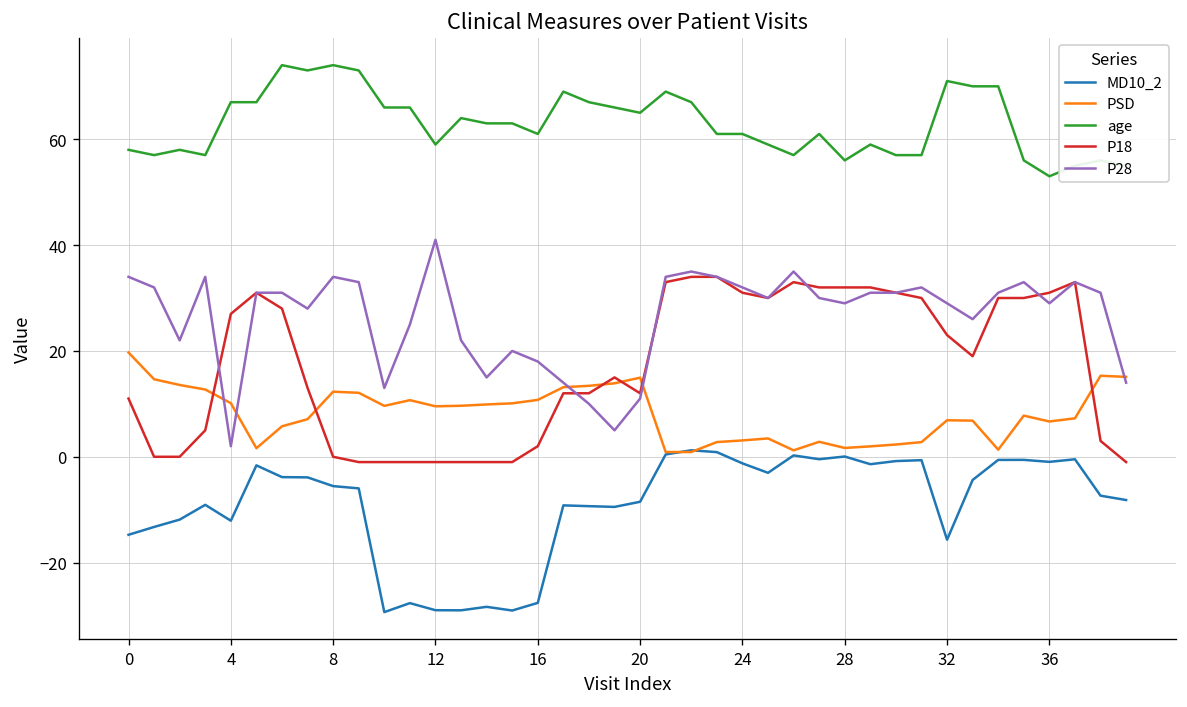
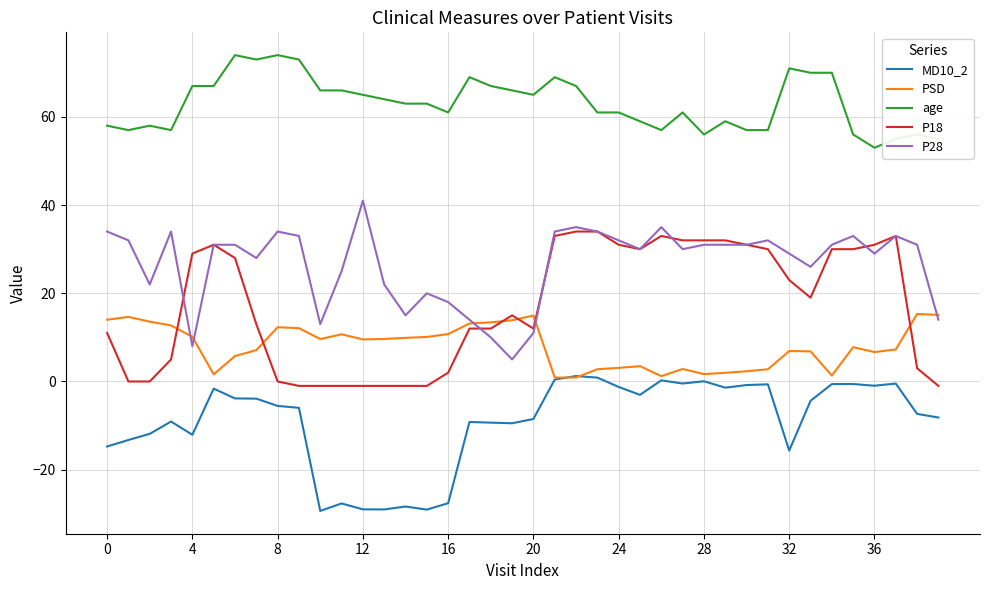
  {
    "MD10_2": {
      "0": -15,
      "4": -12,
      "8": -6,
      "12": -29,
      "16": -28,
      "20": -9,
      "24": -1,
      "28": 0,
      "32": -16,
      "36": -1
    },
    "PSD": {
-     "0": 20,
+     "0": 14,
      "4": 10,
      "8": 12,
      "12": 10,
      "16": 11,
      "20": 15,
      "24": 3,
      "28": 2,
      "32": 7,
      "36": 7
    },
    "age": {
      "0": 58,
      "4": 67,
      "8": 74,
-     "12": 59,
+     "12": 65,
      "16": 61,
      "20": 65,
      "24": 61,
      "28": 56,
      "32": 71,
      "36": 53
    },
    "P18": {
      "0": 11,
-     "4": 27,
+     "4": 29,
      "8": 0,
      "12": -1,
      "16": 2,
      "20": 12,
      "24": 31,
      "28": 32,
      "32": 23,
      "36": 31
    },
    "P28": {
      "0": 34,
-     "4": 2,
+     "4": 8,
      "8": 34,
      "12": 41,
      "16": 18,
      "20": 11,
      "24": 32,
-     "28": 29,
+     "28": 31,
      "32": 29,
      "36": 29
    }
  }
